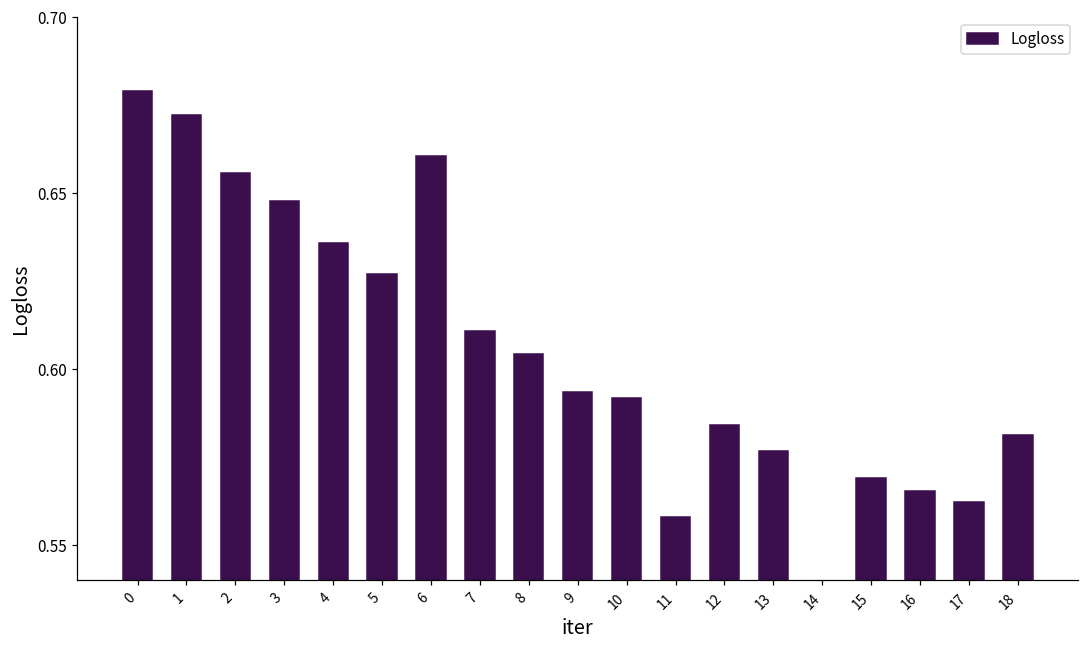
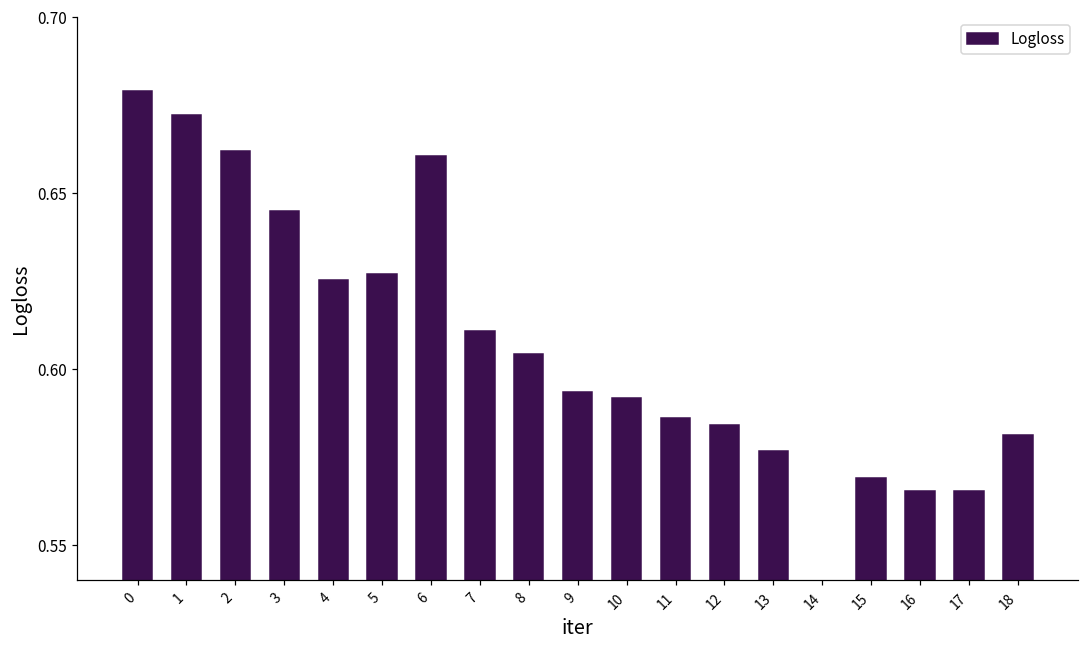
  {
    "0": 0.679,
    "1": 0.672,
-   "2": 0.656,
-   "3": 0.648,
-   "4": 0.636,
+   "2": 0.662,
+   "3": 0.645,
+   "4": 0.625,
    "5": 0.627,
    "6": 0.661,
    "7": 0.611,
    "8": 0.604,
    "9": 0.594,
    "10": 0.592,
-   "11": 0.558,
+   "11": 0.586,
    "12": 0.584,
    "13": 0.577,
    "15": 0.569,
    "16": 0.565,
-   "17": 0.562,
+   "17": 0.565,
    "18": 0.581
  }
